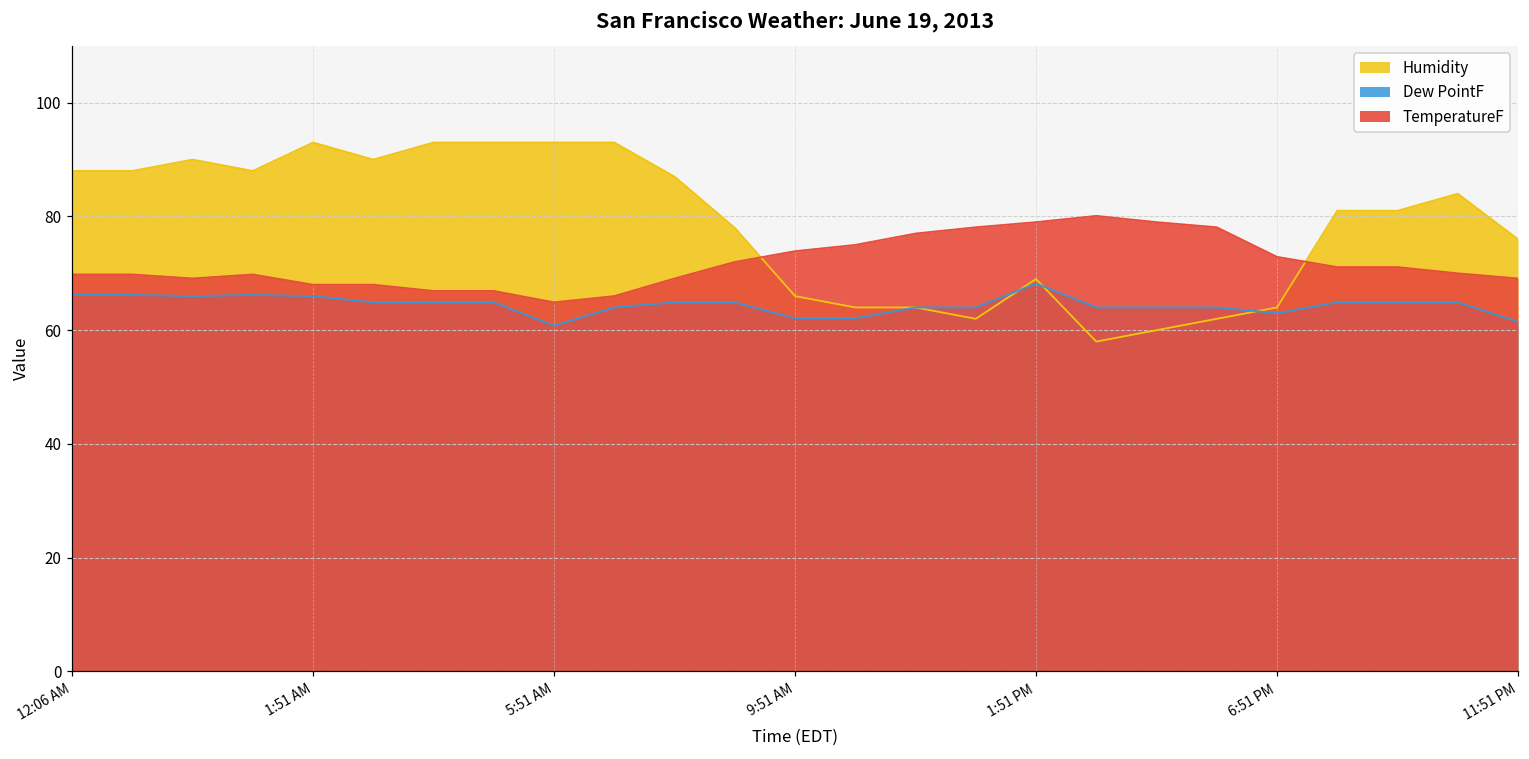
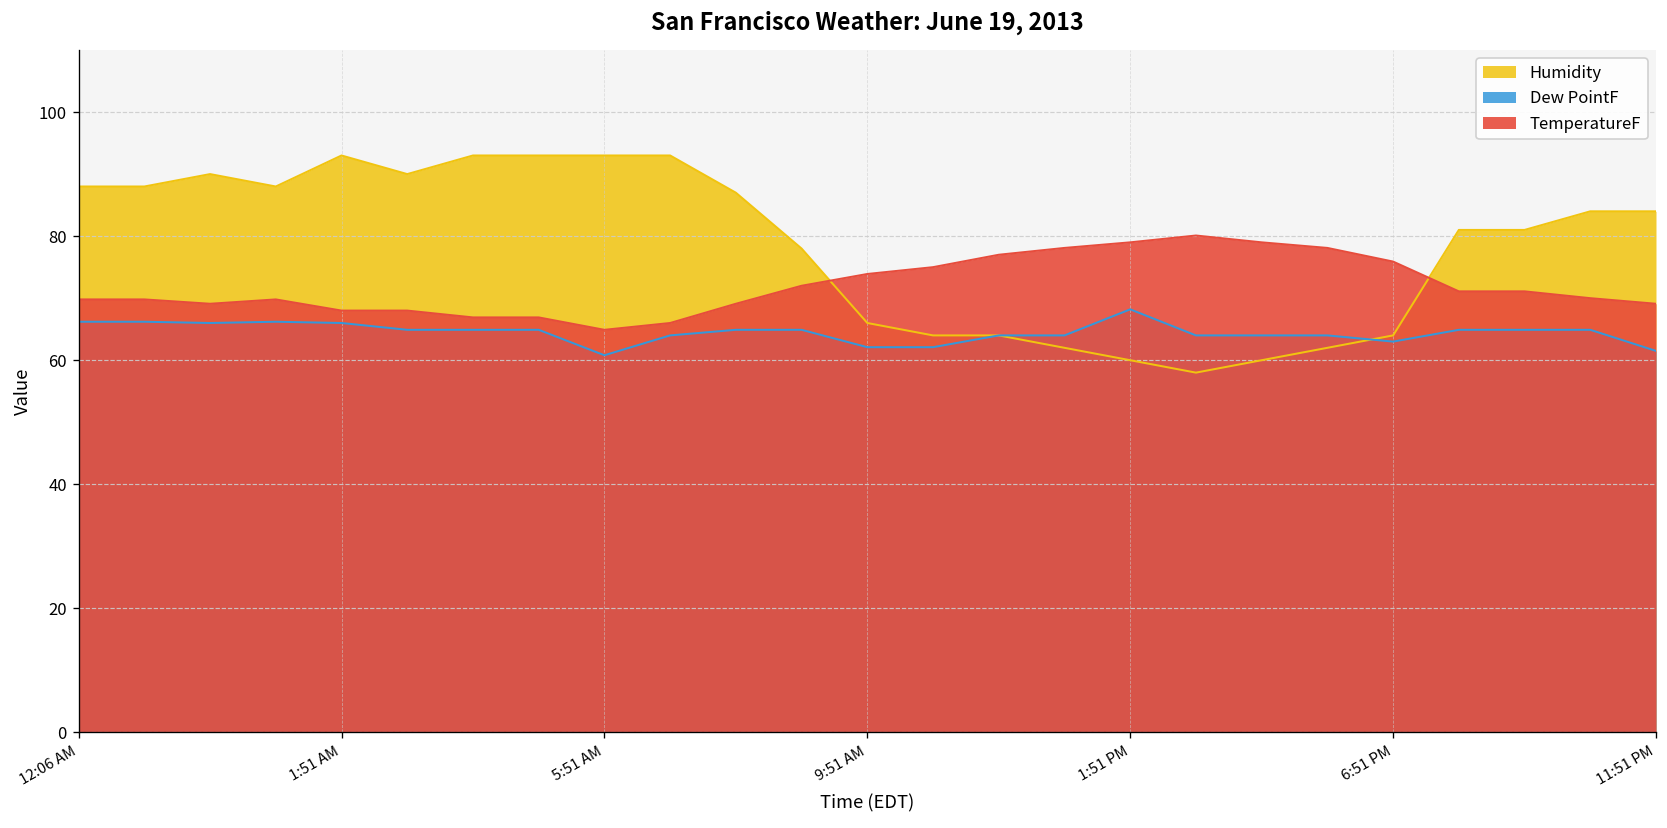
  {
    "Humidity": {
      "12:06 AM": 88,
      "1:51 AM": 93,
      "5:51 AM": 93,
      "9:51 AM": 66,
-     "1:51 PM": 69,
+     "1:51 PM": 60,
      "6:51 PM": 64,
-     "11:51 PM": 76
+     "11:51 PM": 84
    },
    "Dew PointF": {
      "12:06 AM": 66,
      "1:51 AM": 66,
      "5:51 AM": 61,
      "9:51 AM": 62,
      "1:51 PM": 68,
      "6:51 PM": 63,
      "11:51 PM": 62
    },
    "TemperatureF": {
      "12:06 AM": 70,
      "1:51 AM": 68,
      "5:51 AM": 65,
      "9:51 AM": 74,
      "1:51 PM": 79,
-     "6:51 PM": 73,
+     "6:51 PM": 76,
      "11:51 PM": 69
    }
  }
